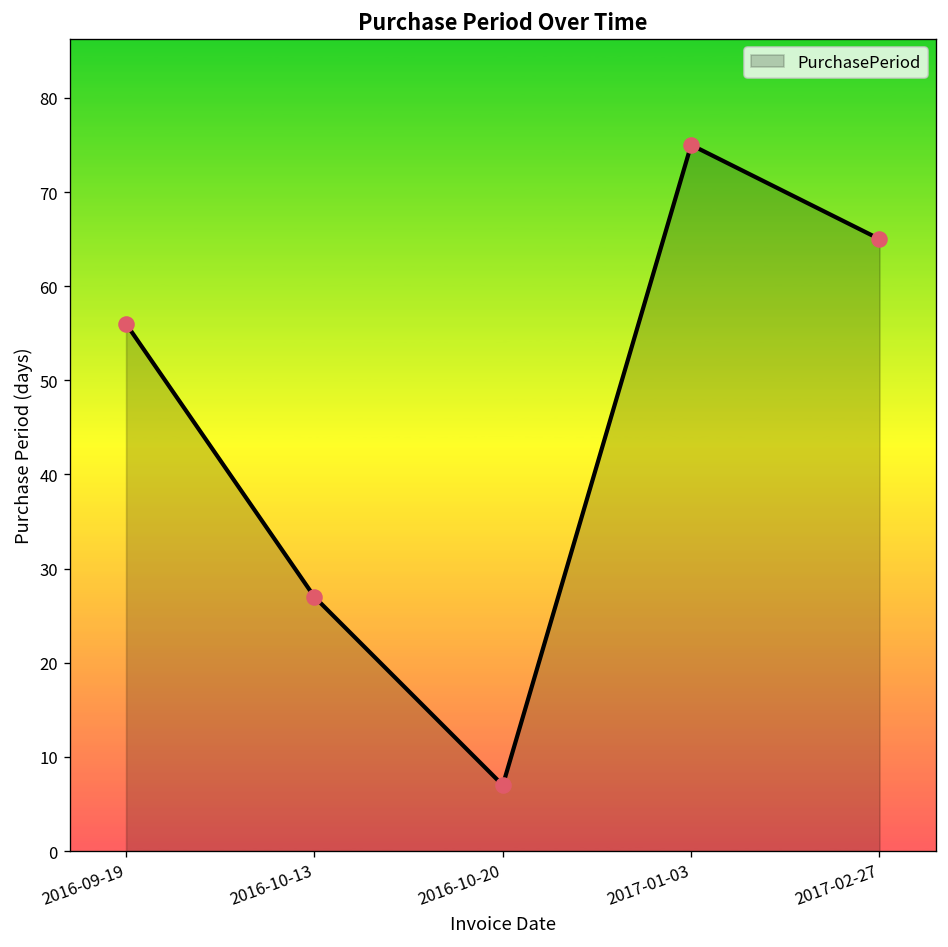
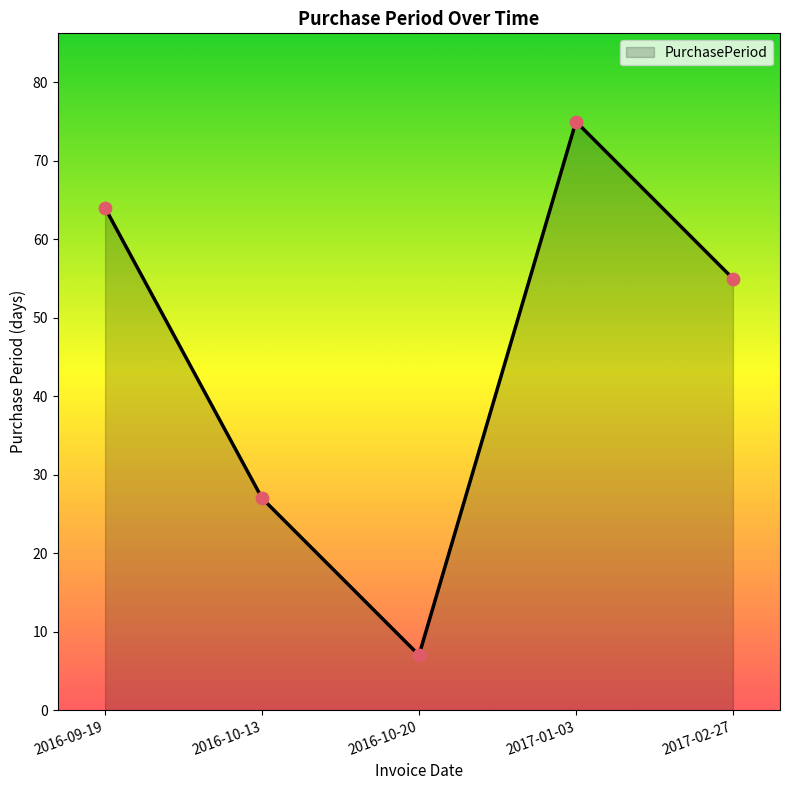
  {
-   "2016-09-19": 56,
+   "2016-09-19": 64,
    "2016-10-13": 27,
    "2016-10-20": 7,
    "2017-01-03": 75,
-   "2017-02-27": 65
+   "2017-02-27": 55
  }
